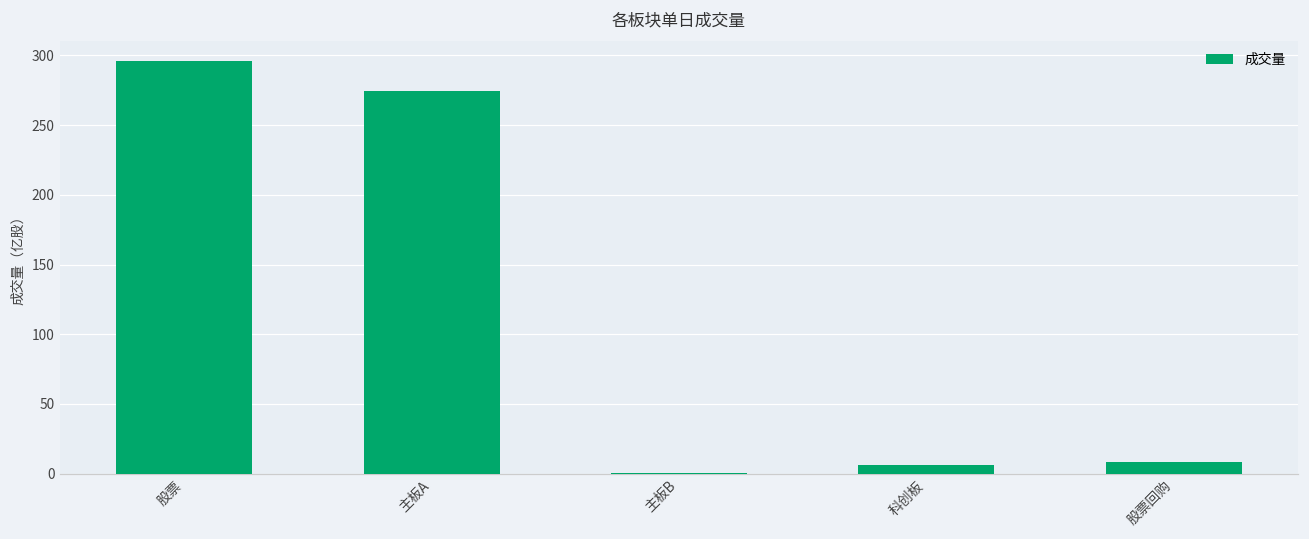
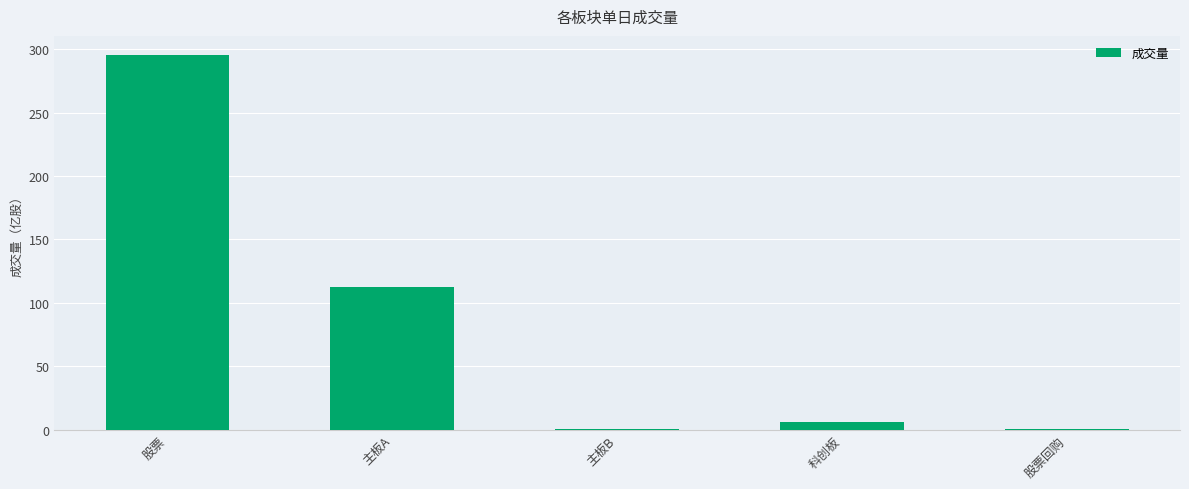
  {
    "股票": 296,
-   "主板A": 274,
+   "主板A": 112,
    "科创板": 6,
-   "股票回购": 8
+   "股票回购": 0
  }
